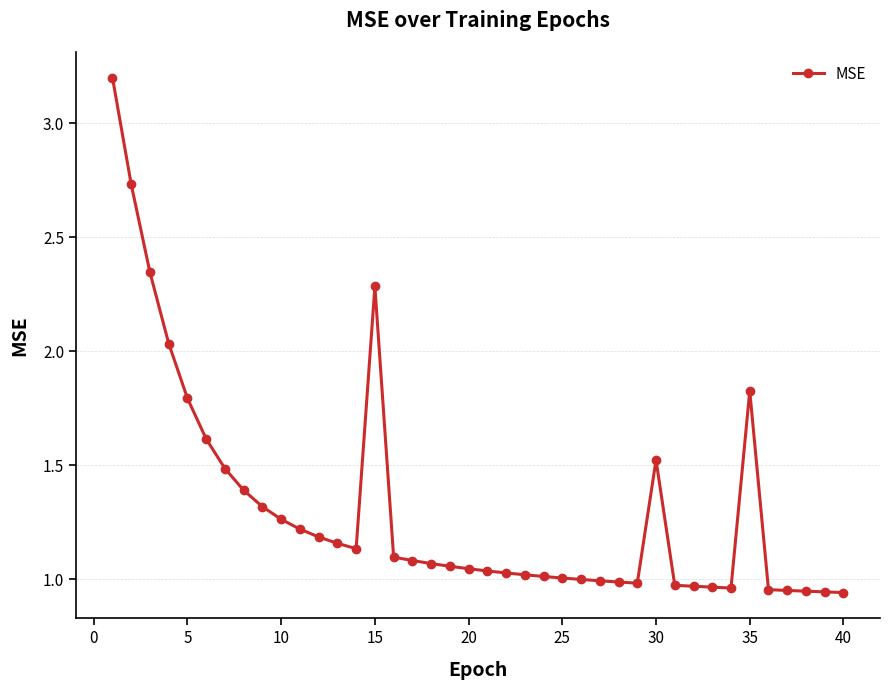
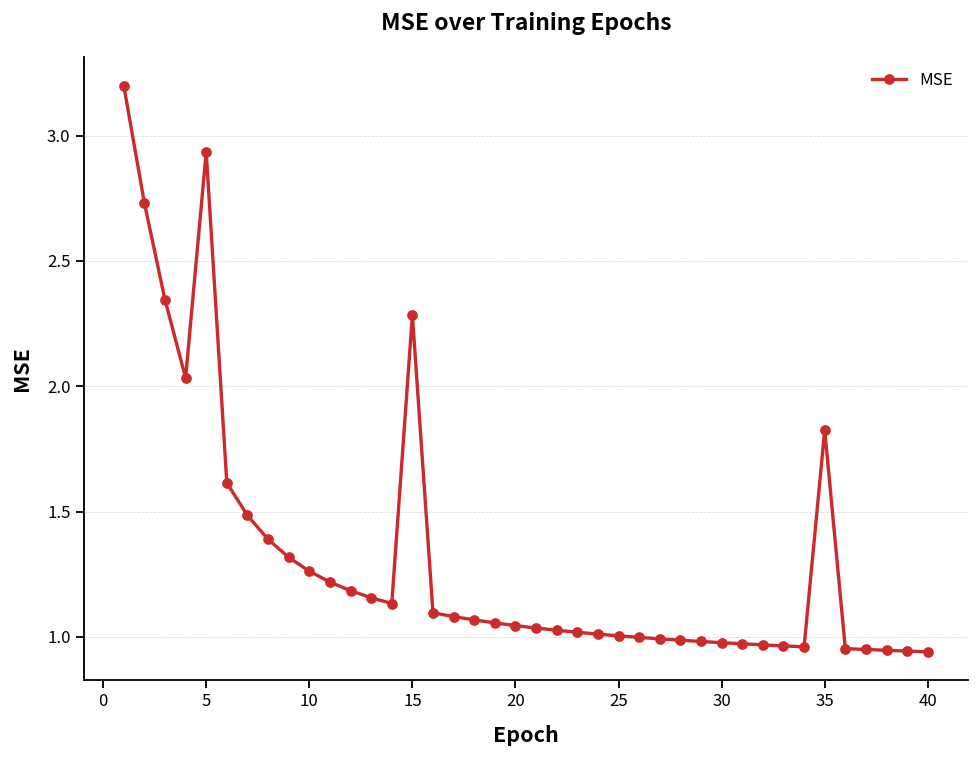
  {
-   "5": 1.79,
+   "5": 2.93,
    "10": 1.26,
    "15": 2.28,
    "20": 1.05,
    "25": 1.00,
-   "30": 1.52,
+   "30": 0.98,
    "35": 1.83,
    "40": 0.94
  }
